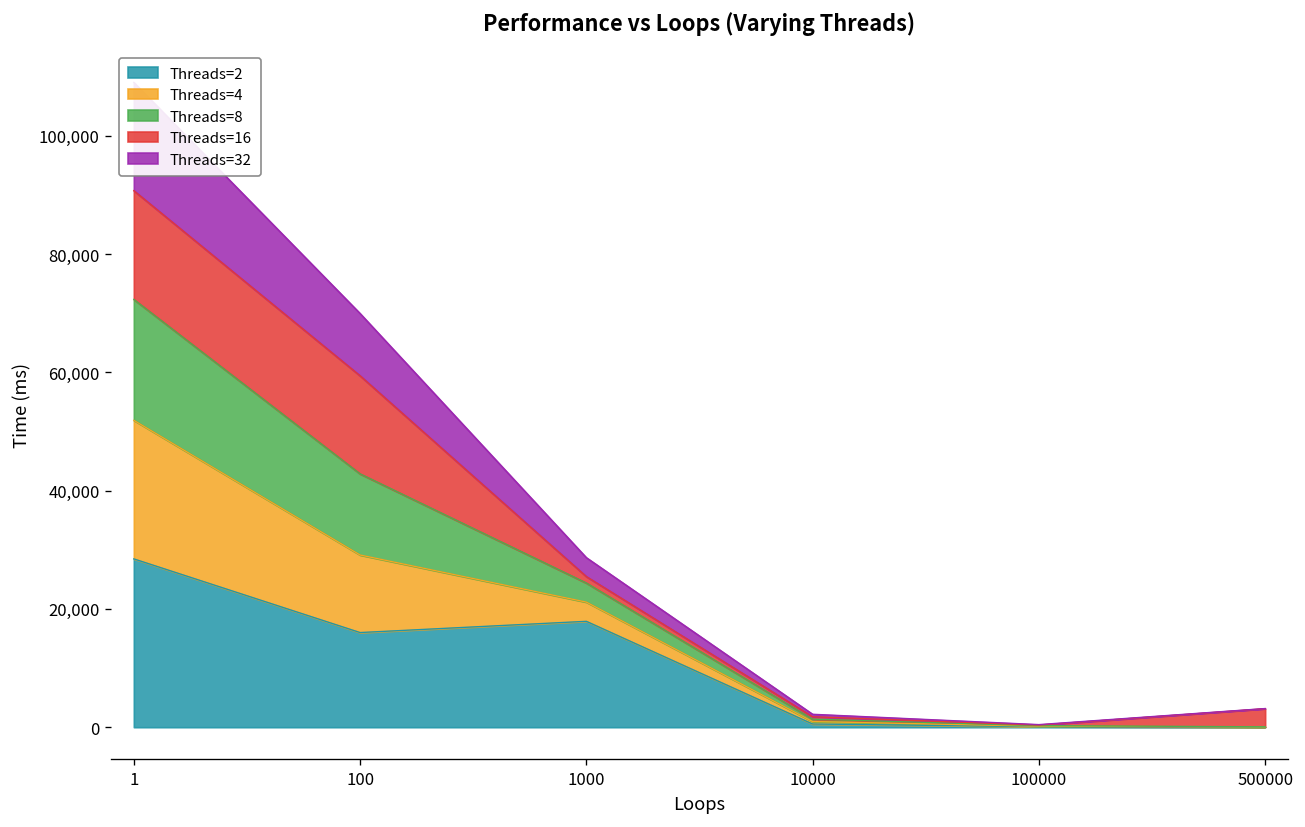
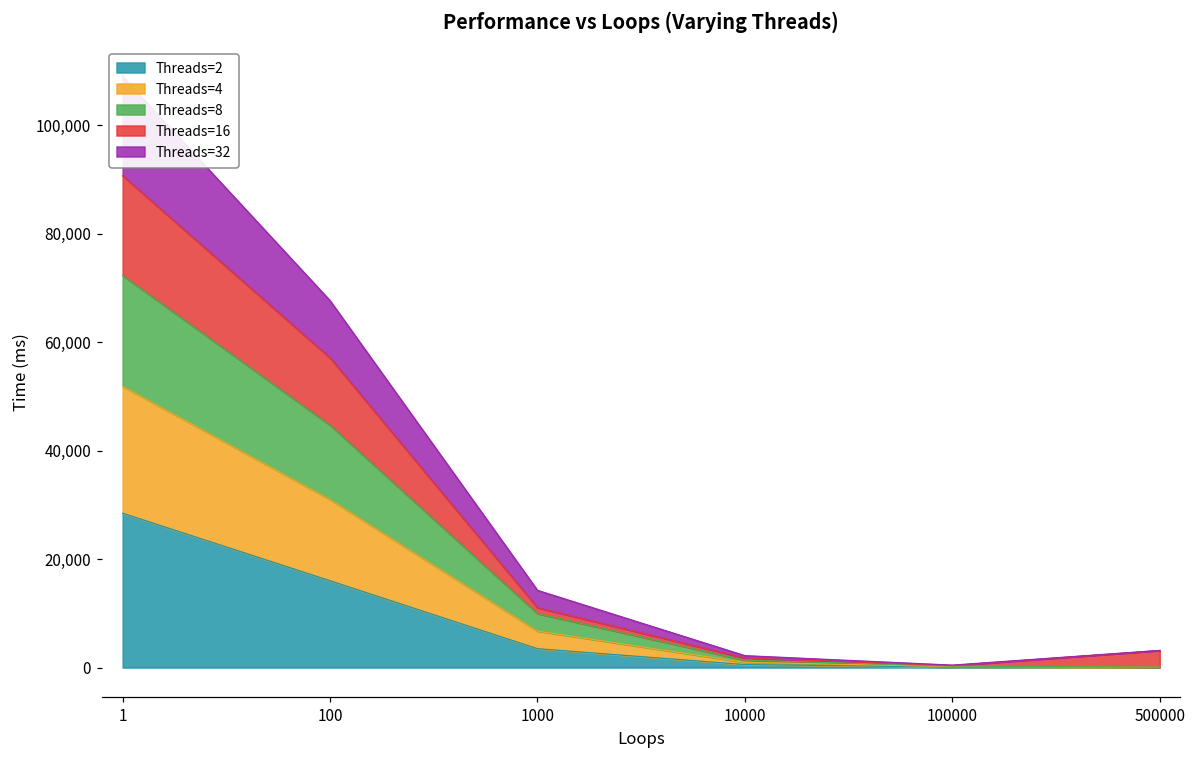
  {
    "Threads=2": {
      "1": "28,000",
      "100": "16,000",
-     "1000": "18,000"
+     "1000": "3,000"
    },
    "Threads=4": {
      "1": "23,000",
-     "100": "13,000",
+     "100": "15,000",
      "1000": "3,000"
    },
    "Threads=8": {
      "1": "20,000",
      "100": "14,000",
      "1000": "3,000"
    },
    "Threads=16": {
      "1": "18,000",
-     "100": "17,000",
+     "100": "12,000",
      "1000": "1,000"
    },
    "Threads=32": {
      "100": "11,000",
      "1000": "3,000"
    }
  }
